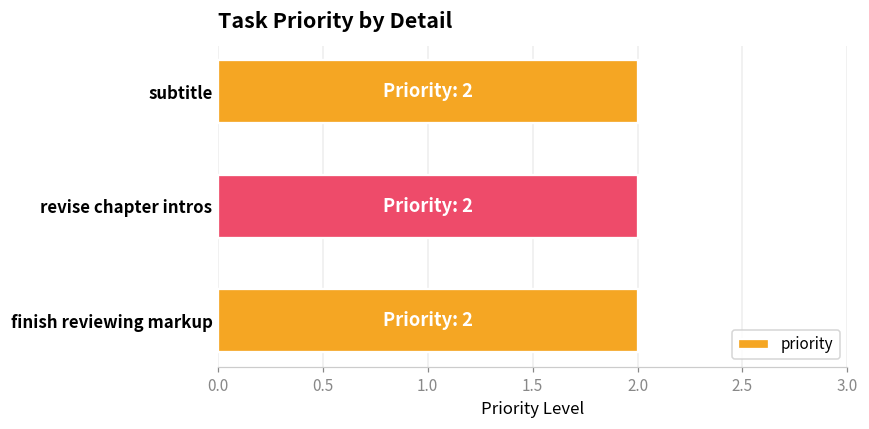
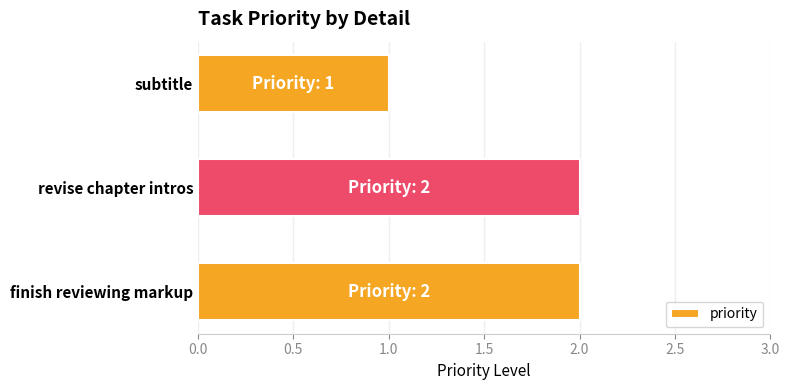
  {
-   "subtitle": 2,
+   "subtitle": 1,
    "revise chapter intros": 2,
    "finish reviewing markup": 2
  }
